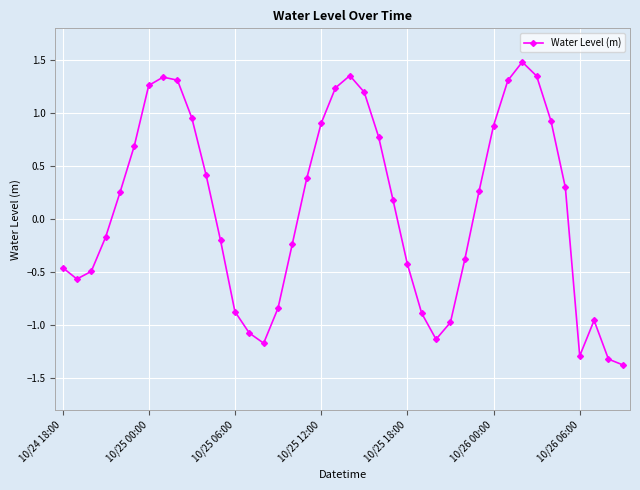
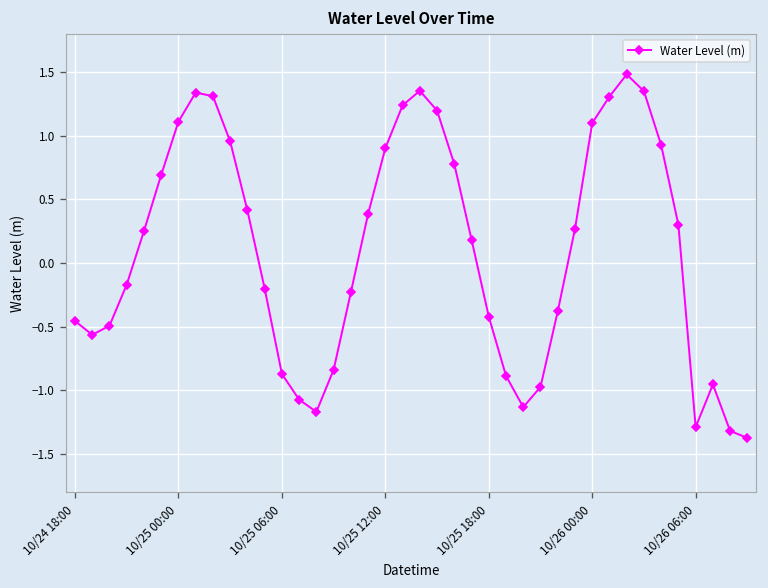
  {
    "10/24 18:00": -0.45,
-   "10/25 00:00": 1.26,
+   "10/25 00:00": 1.11,
    "10/25 06:00": -0.87,
    "10/25 12:00": 0.90,
    "10/25 18:00": -0.42,
-   "10/26 00:00": 0.88,
+   "10/26 00:00": 1.10,
    "10/26 06:00": -1.29
  }
